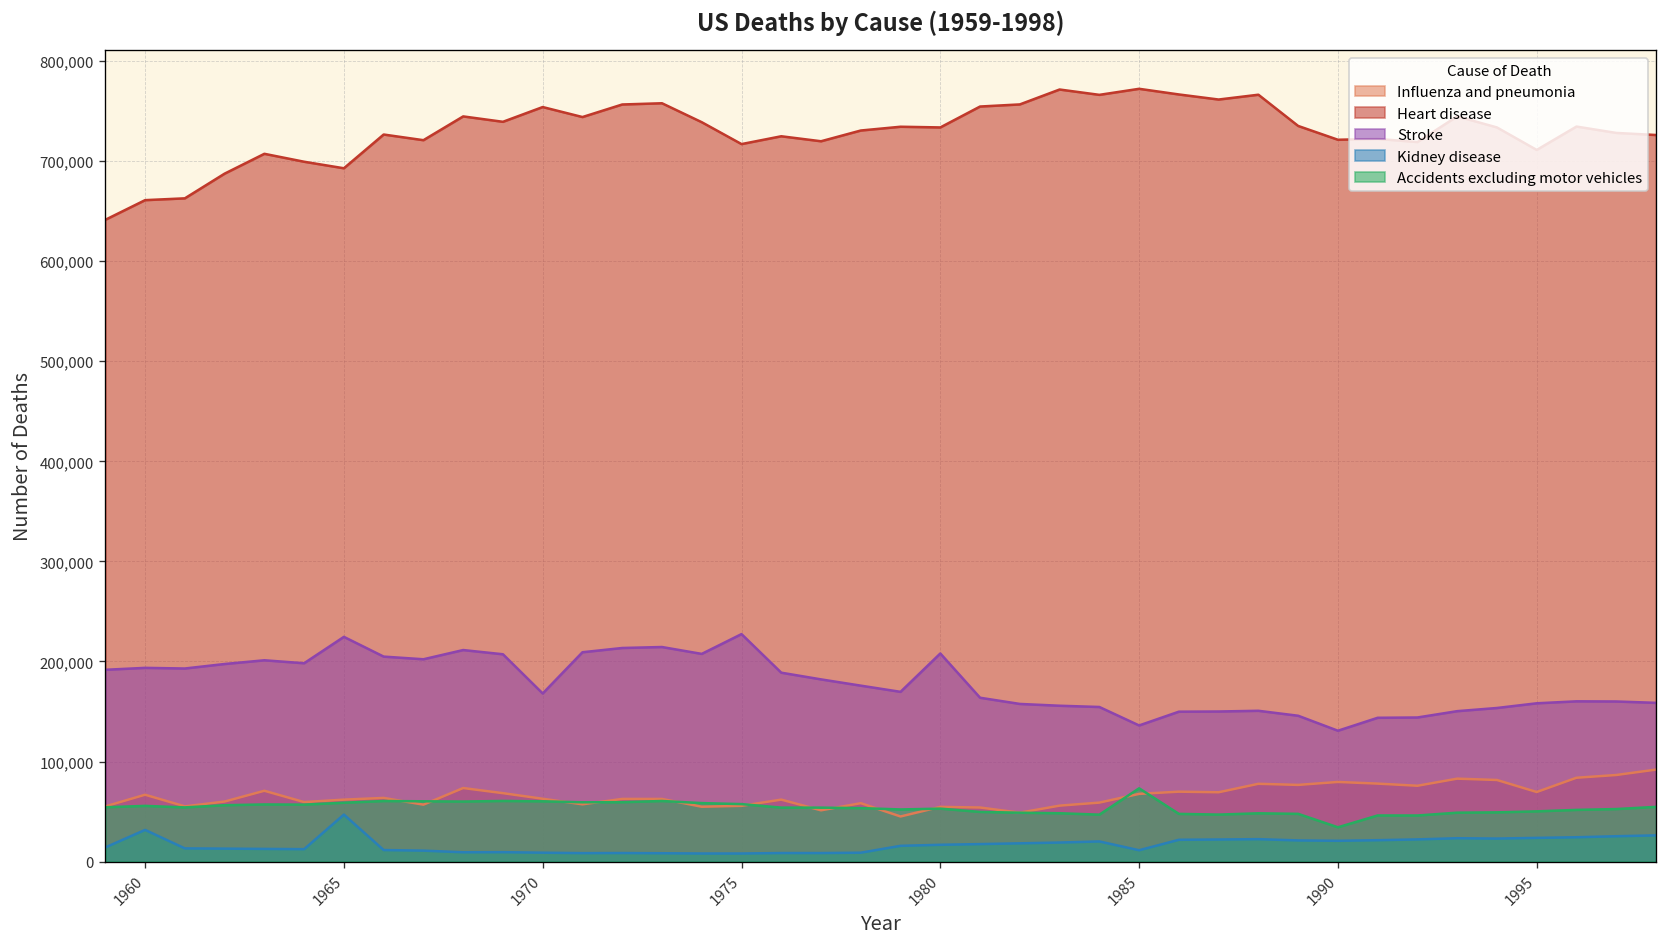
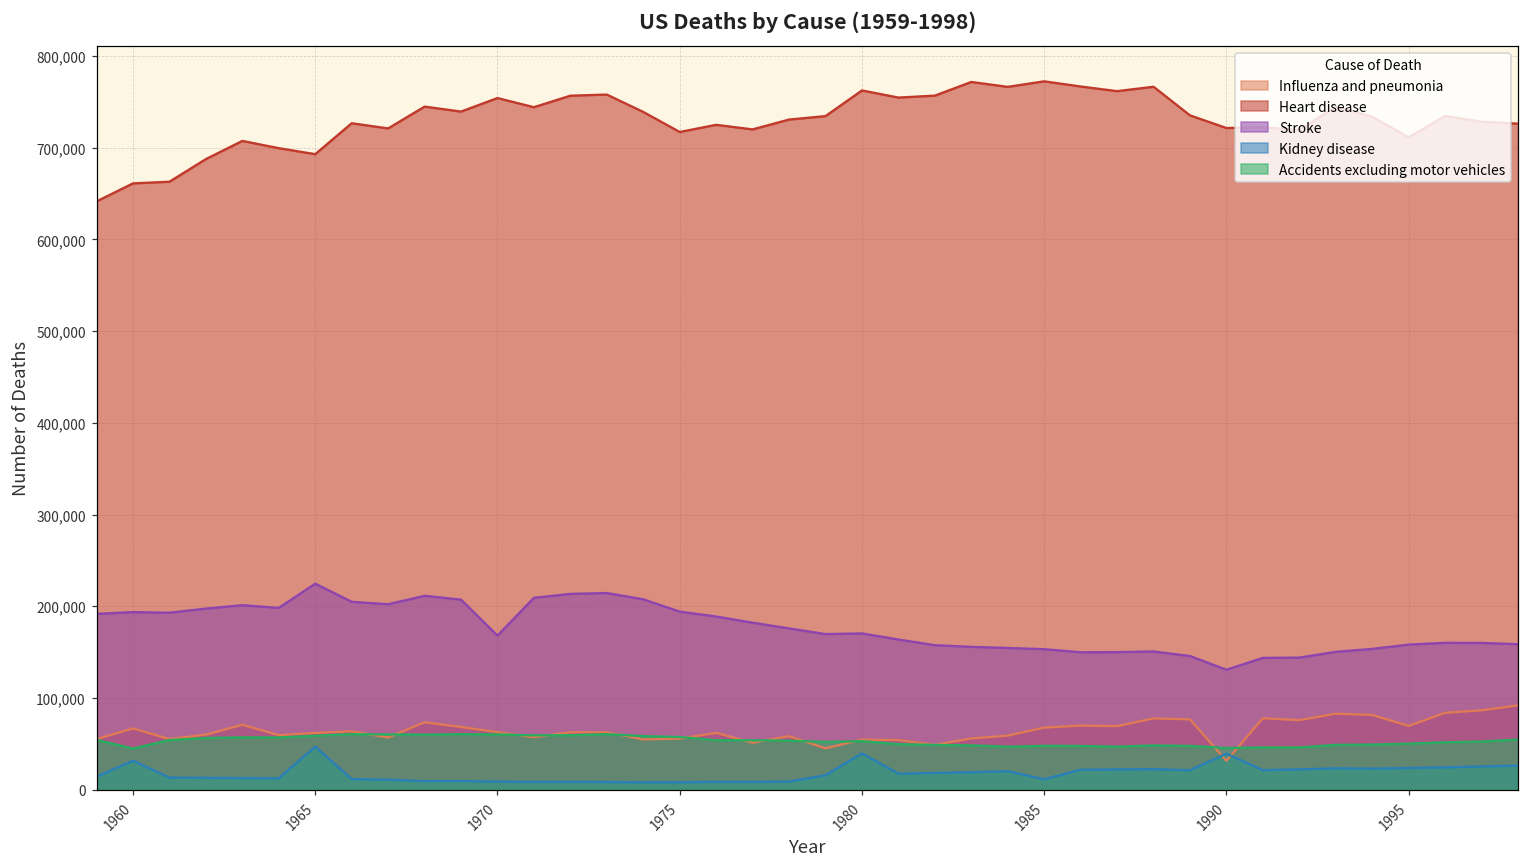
  {
    "Influenza and pneumonia": {
      "1960": "70,000",
      "1965": "60,000",
      "1985": "70,000",
-     "1990": "80,000",
+     "1990": "30,000",
      "1995": "70,000"
    },
    "Heart disease": {
      "1960": "660,000",
      "1965": "690,000",
      "1970": "750,000",
      "1975": "720,000",
-     "1980": "730,000",
+     "1980": "760,000",
      "1985": "770,000",
      "1990": "720,000"
    },
    "Stroke": {
      "1960": "190,000",
      "1965": "220,000",
      "1970": "170,000",
-     "1975": "230,000",
-     "1980": "210,000",
-     "1985": "140,000",
+     "1975": "190,000",
+     "1980": "170,000",
+     "1985": "150,000",
      "1990": "130,000",
      "1995": "160,000"
    },
    "Kidney disease": {
      "1960": "30,000",
      "1965": "50,000",
      "1970": "10,000",
      "1975": "10,000",
-     "1980": "20,000",
+     "1980": "40,000",
      "1985": "10,000",
-     "1990": "20,000",
+     "1990": "40,000",
      "1995": "20,000"
    },
    "Accidents excluding motor vehicles": {
-     "1960": "60,000",
+     "1960": "40,000",
      "1965": "60,000",
-     "1985": "70,000",
-     "1990": "30,000",
+     "1985": "50,000",
+     "1990": "50,000",
      "1995": "50,000"
    }
  }
